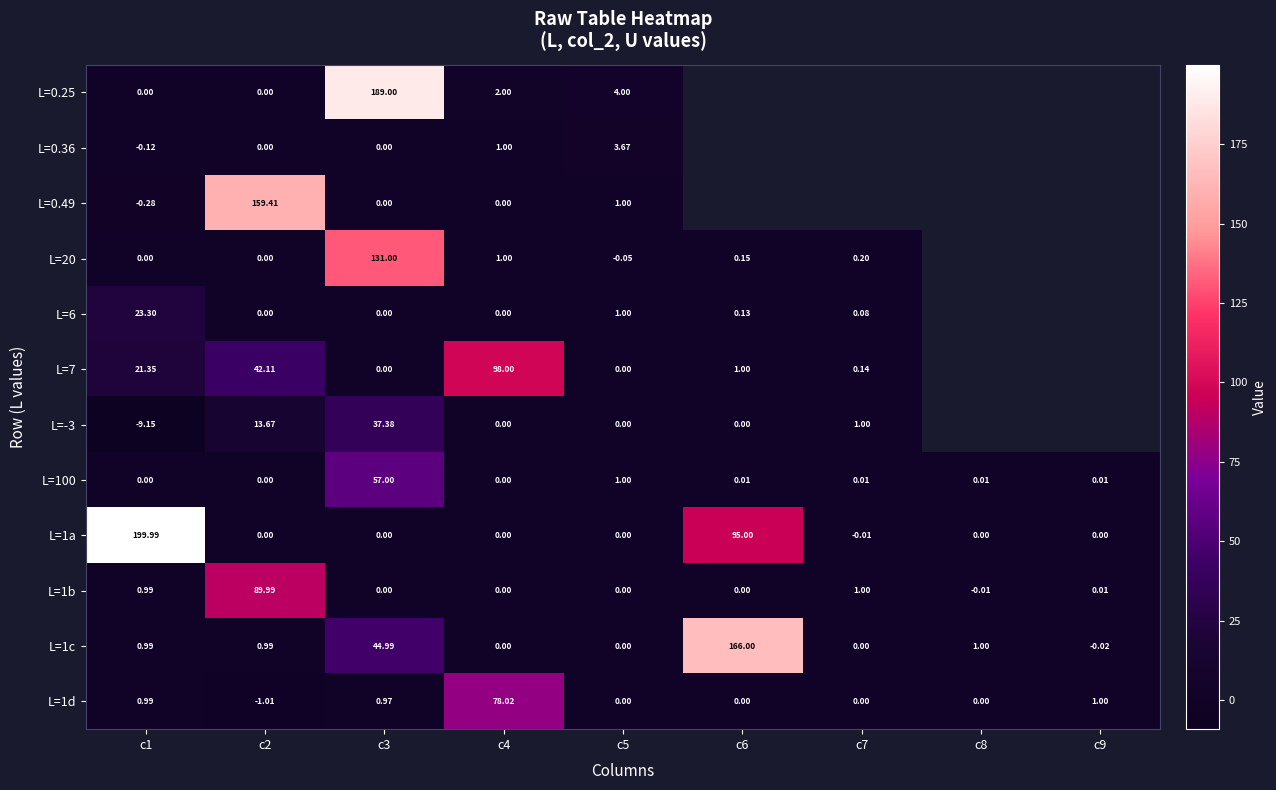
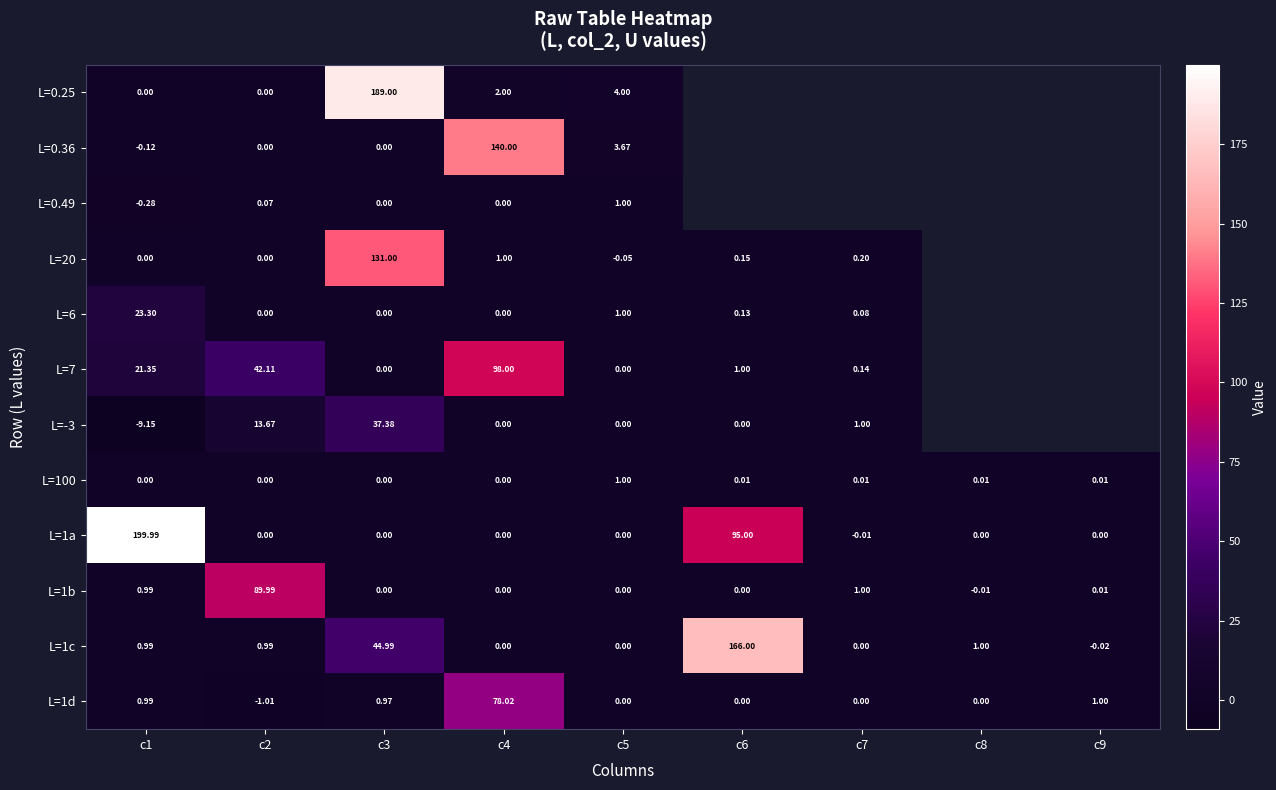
  {
    "L=0.25": {
      "c1": 0.00,
      "c2": 0.00,
      "c3": 189.00,
      "c4": 2.00,
      "c5": 4.00
    },
    "L=0.36": {
      "c1": -0.12,
      "c2": 0.00,
      "c3": 0.00,
-     "c4": 1.00,
+     "c4": 140.00,
      "c5": 3.67
    },
    "L=0.49": {
      "c1": -0.28,
-     "c2": 159.41,
+     "c2": 0.07,
      "c3": 0.00,
      "c4": 0.00,
      "c5": 1.00
    },
    "L=20": {
      "c1": 0.00,
      "c2": 0.00,
      "c3": 131.00,
      "c4": 1.00,
      "c5": -0.05,
      "c6": 0.15,
      "c7": 0.20
    },
    "L=6": {
      "c1": 23.30,
      "c2": 0.00,
      "c3": 0.00,
      "c4": 0.00,
      "c5": 1.00,
      "c6": 0.13,
      "c7": 0.08
    },
    "L=7": {
      "c1": 21.35,
      "c2": 42.11,
      "c3": 0.00,
      "c4": 98.00,
      "c5": 0.00,
      "c6": 1.00,
      "c7": 0.14
    },
    "L=-3": {
      "c1": -9.15,
      "c2": 13.67,
      "c3": 37.38,
      "c4": 0.00,
      "c5": 0.00,
      "c6": 0.00,
      "c7": 1.00
    },
    "L=100": {
      "c1": 0.00,
      "c2": 0.00,
-     "c3": 57.00,
+     "c3": 0.00,
      "c4": 0.00,
      "c5": 1.00,
      "c6": 0.01,
      "c7": 0.01,
      "c8": 0.01,
      "c9": 0.01
    },
    "L=1a": {
      "c1": 199.99,
      "c2": 0.00,
      "c3": 0.00,
      "c4": 0.00,
      "c5": 0.00,
      "c6": 95.00,
      "c7": -0.01,
      "c8": 0.00,
      "c9": 0.00
    },
    "L=1b": {
      "c1": 0.99,
      "c2": 89.99,
      "c3": 0.00,
      "c4": 0.00,
      "c5": 0.00,
      "c6": 0.00,
      "c7": 1.00,
      "c8": -0.01,
      "c9": 0.01
    },
    "L=1c": {
      "c1": 0.99,
      "c2": 0.99,
      "c3": 44.99,
      "c4": 0.00,
      "c5": 0.00,
      "c6": 166.00,
      "c7": 0.00,
      "c8": 1.00,
      "c9": -0.02
    },
    "L=1d": {
      "c1": 0.99,
      "c2": -1.01,
      "c3": 0.97,
      "c4": 78.02,
      "c5": 0.00,
      "c6": 0.00,
      "c7": 0.00,
      "c8": 0.00,
      "c9": 1.00
    }
  }
